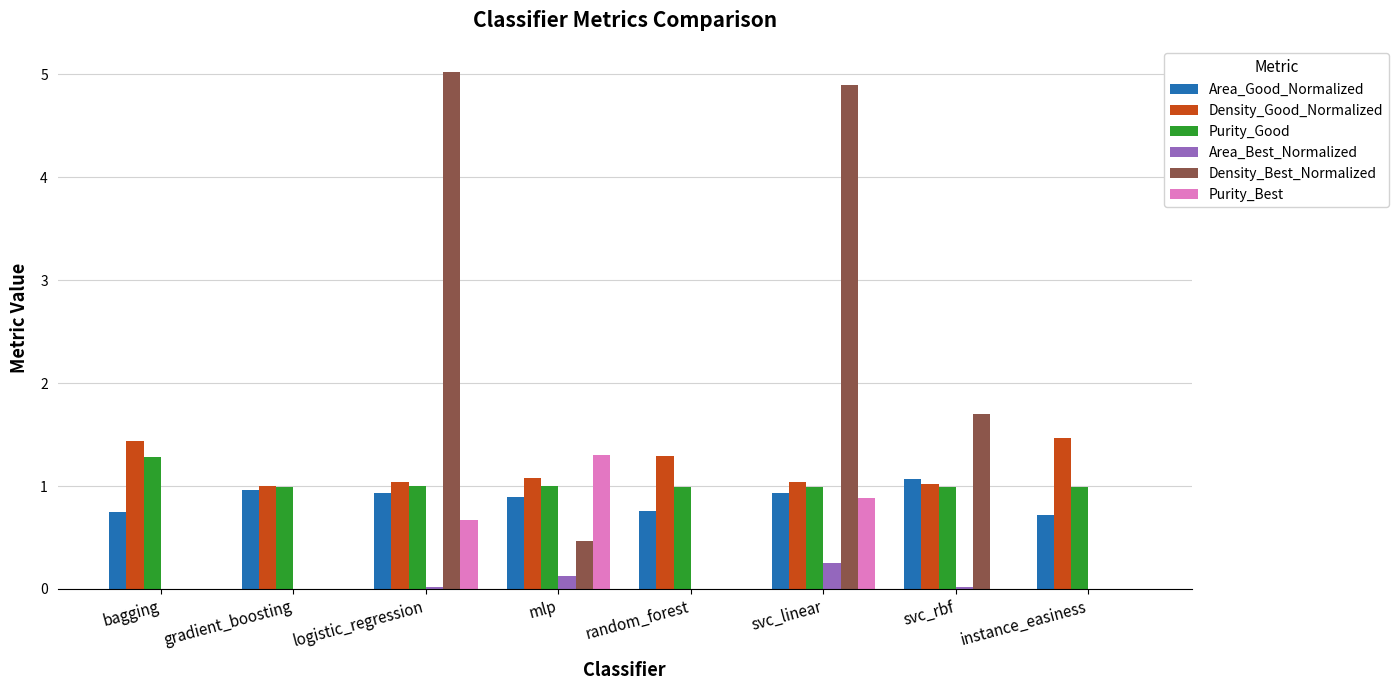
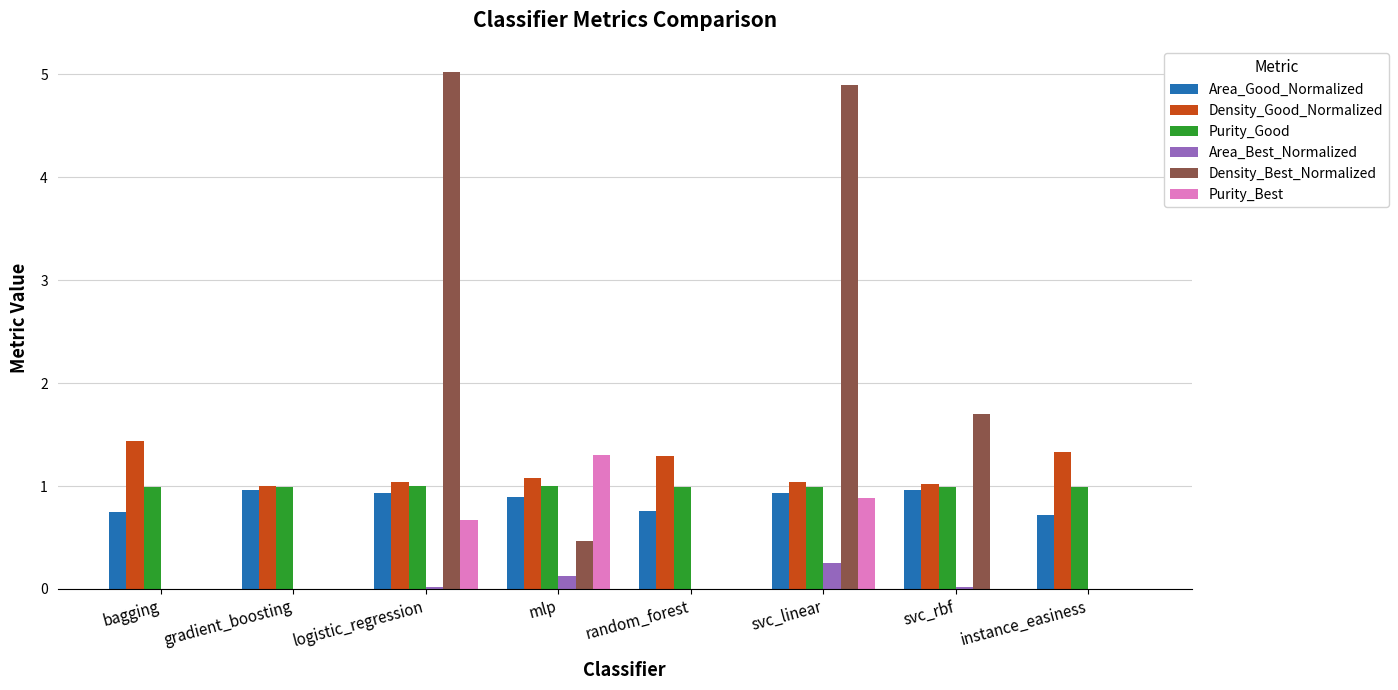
  {
    "Area_Good_Normalized": {
      "bagging": 0.75,
      "gradient_boosting": 0.97,
      "logistic_regression": 0.93,
      "mlp": 0.90,
      "random_forest": 0.75,
      "svc_linear": 0.93,
-     "svc_rbf": 1.07,
+     "svc_rbf": 0.96,
      "instance_easiness": 0.72
    },
    "Density_Good_Normalized": {
      "bagging": 1.44,
      "gradient_boosting": 1.00,
      "logistic_regression": 1.04,
      "mlp": 1.07,
      "random_forest": 1.29,
      "svc_linear": 1.04,
      "svc_rbf": 1.02,
-     "instance_easiness": 1.46
+     "instance_easiness": 1.33
    },
    "Purity_Good": {
-     "bagging": 1.28,
+     "bagging": 0.99,
      "gradient_boosting": 0.99,
      "logistic_regression": 1.00,
      "mlp": 1.00,
      "random_forest": 0.99,
      "svc_linear": 0.99,
      "svc_rbf": 0.99,
      "instance_easiness": 0.99
    },
    "Area_Best_Normalized": {
      "bagging": 0.00,
      "gradient_boosting": 0.00,
      "mlp": 0.13,
      "random_forest": 0.00,
      "svc_linear": 0.26,
      "instance_easiness": 0.00
    },
    "Density_Best_Normalized": {
      "bagging": 0.00,
      "gradient_boosting": 0.00,
      "logistic_regression": 5.02,
      "mlp": 0.47,
      "random_forest": 0.00,
      "svc_linear": 4.89,
      "svc_rbf": 1.70,
      "instance_easiness": 0.00
    },
    "Purity_Best": {
      "bagging": 0.00,
      "gradient_boosting": 0.00,
      "logistic_regression": 0.67,
      "mlp": 1.30,
      "random_forest": 0.00,
      "svc_linear": 0.88,
      "svc_rbf": 0.00,
      "instance_easiness": 0.00
    }
  }
